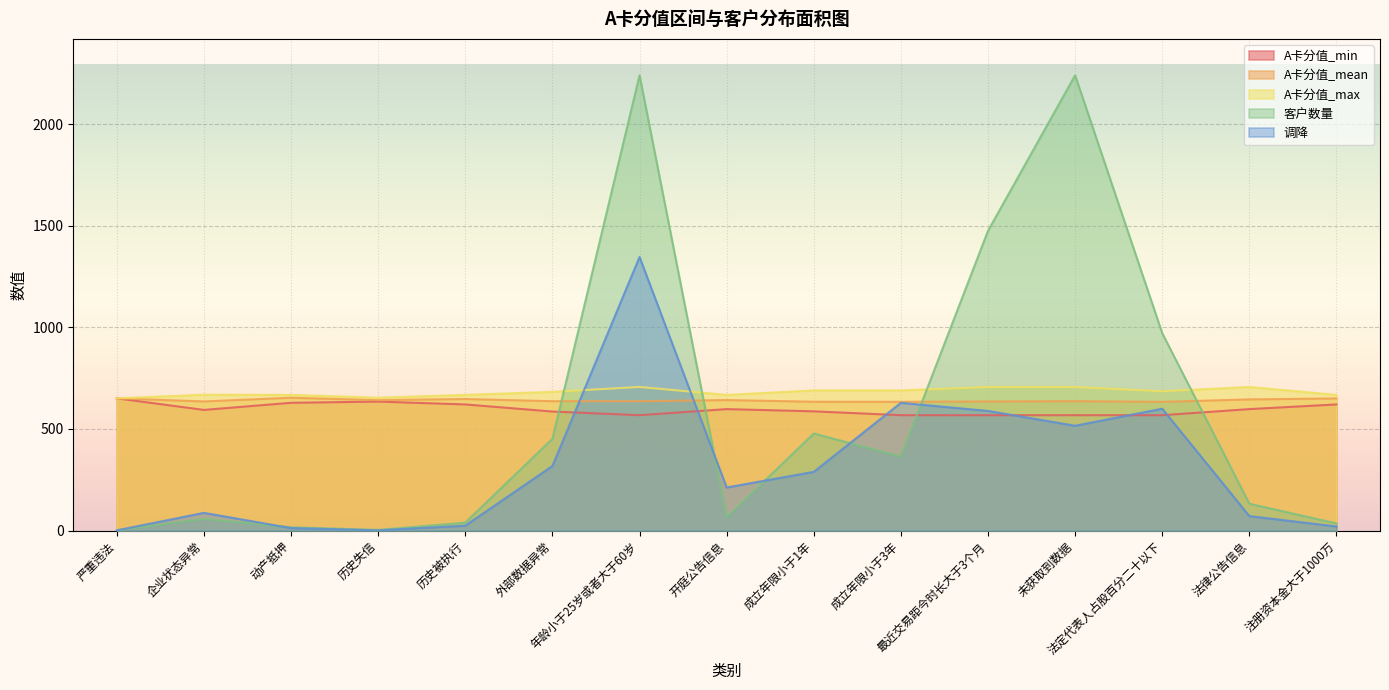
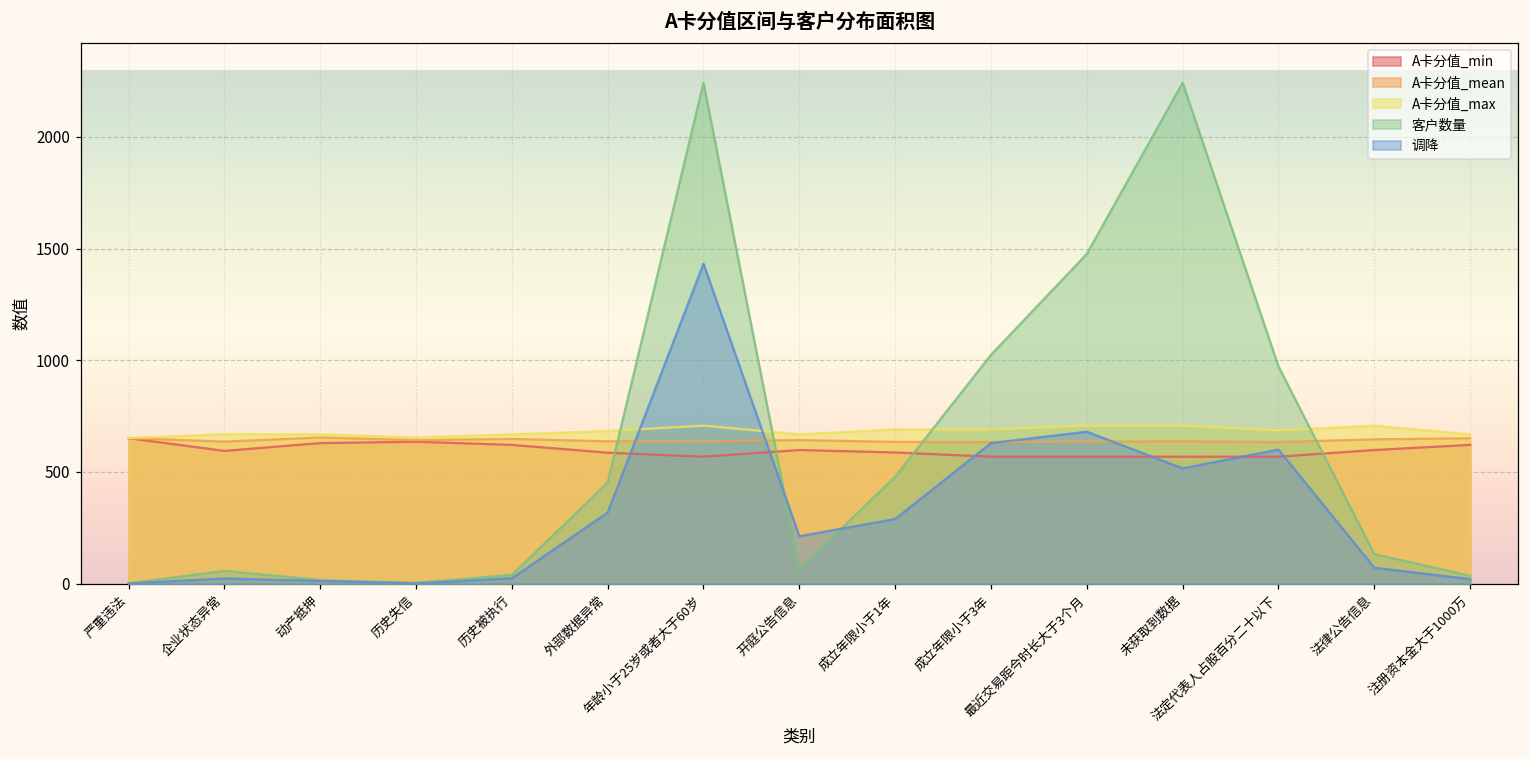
  {
    "客户数量": {
      "企业状态异常": 60,
      "历史被执行": 40,
      "外部数据异常": 450,
      "年龄小于25岁或者大于60岁": 2240,
      "开庭公告信息": 70,
      "成立年限小于1年": 480,
-     "成立年限小于3年": 360,
+     "成立年限小于3年": 1020,
      "最近交易距今时长大于3个月": 1480,
      "未获取到数据": 2240,
      "法定代表人占股百分二十以下": 970,
      "法律公告信息": 130,
      "注册资本金大于1000万": 40
    },
    "调降": {
-     "企业状态异常": 90,
+     "企业状态异常": 20,
      "历史被执行": 20,
      "外部数据异常": 320,
-     "年龄小于25岁或者大于60岁": 1350,
+     "年龄小于25岁或者大于60岁": 1430,
      "开庭公告信息": 210,
      "成立年限小于1年": 290,
-     "最近交易距今时长大于3个月": 590,
+     "最近交易距今时长大于3个月": 680,
      "未获取到数据": 520,
      "法定代表人占股百分二十以下": 600,
      "法律公告信息": 70,
      "注册资本金大于1000万": 20
    }
  }
